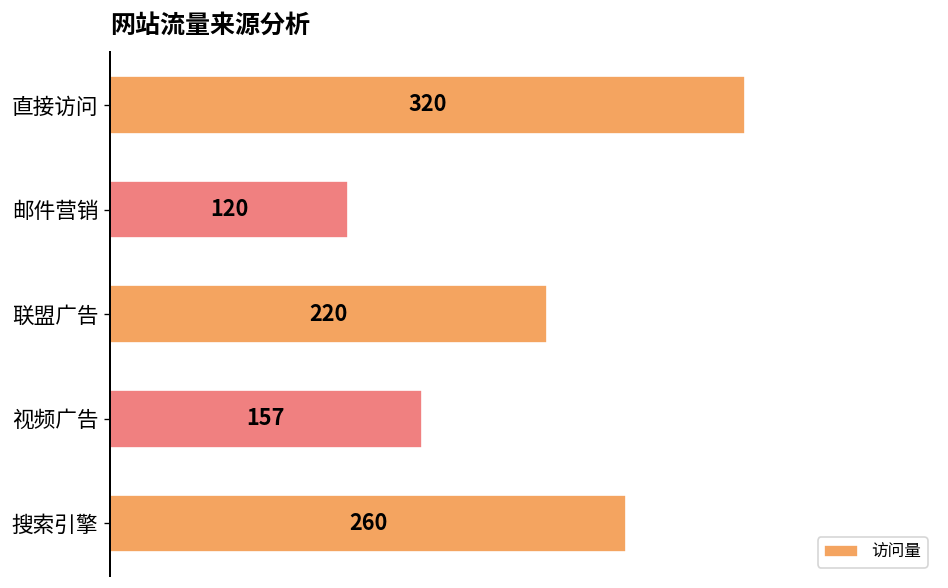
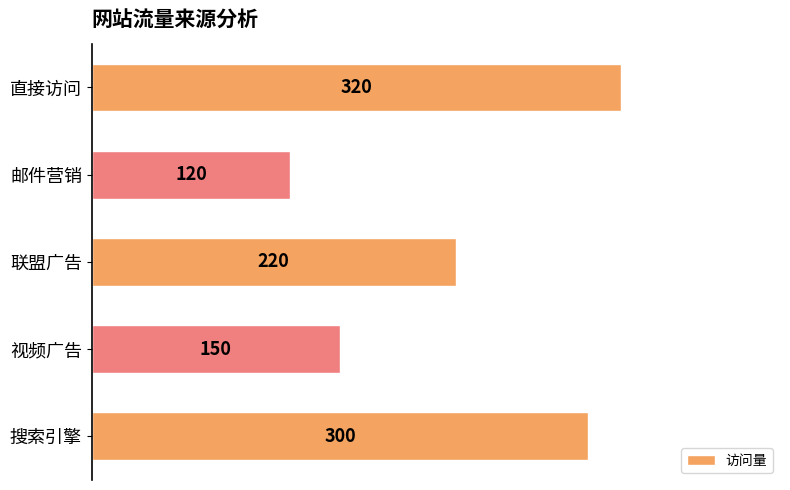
  {
    "直接访问": 320,
    "邮件营销": 120,
    "联盟广告": 220,
-   "视频广告": 157,
-   "搜索引擎": 260
+   "视频广告": 150,
+   "搜索引擎": 300
  }
